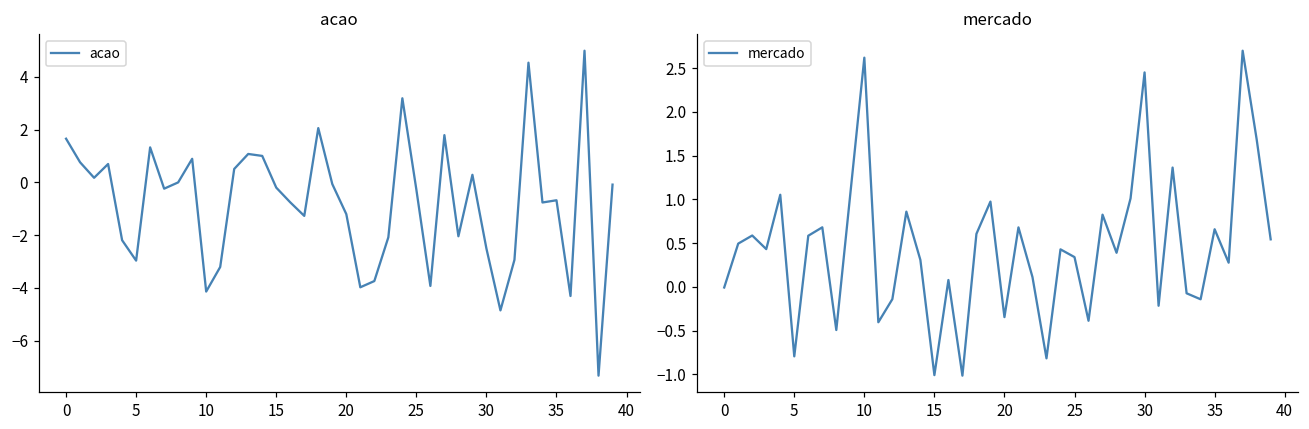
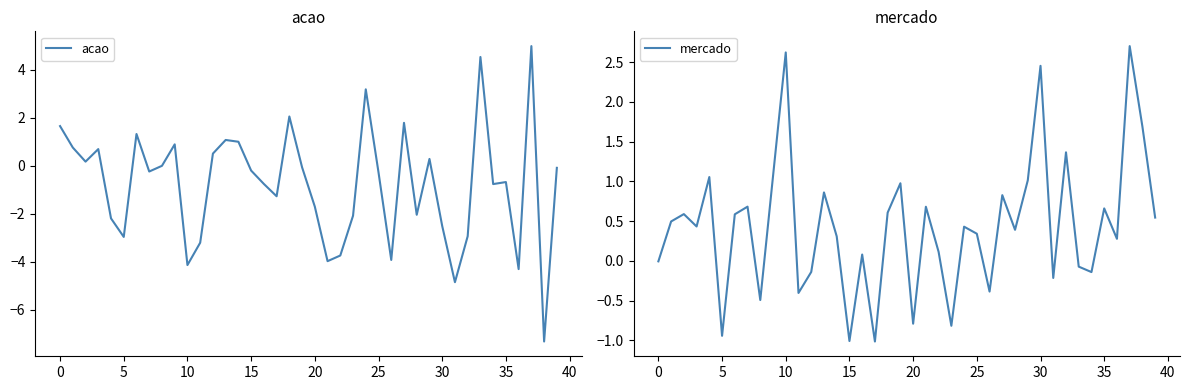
  {
    "acao": {
      "0": 1.7,
      "5": -3.0,
      "10": -4.1,
      "15": -0.2,
-     "20": -1.2,
+     "20": -1.7,
      "25": -0.3,
      "30": -2.5,
      "35": -0.7
    },
    "mercado": {
      "0": 0.0,
-     "5": -0.8,
+     "5": -0.9,
      "10": 2.6,
      "15": -1.0,
-     "20": -0.3,
+     "20": -0.8,
      "25": 0.3,
      "30": 2.5,
      "35": 0.7
    }
  }
